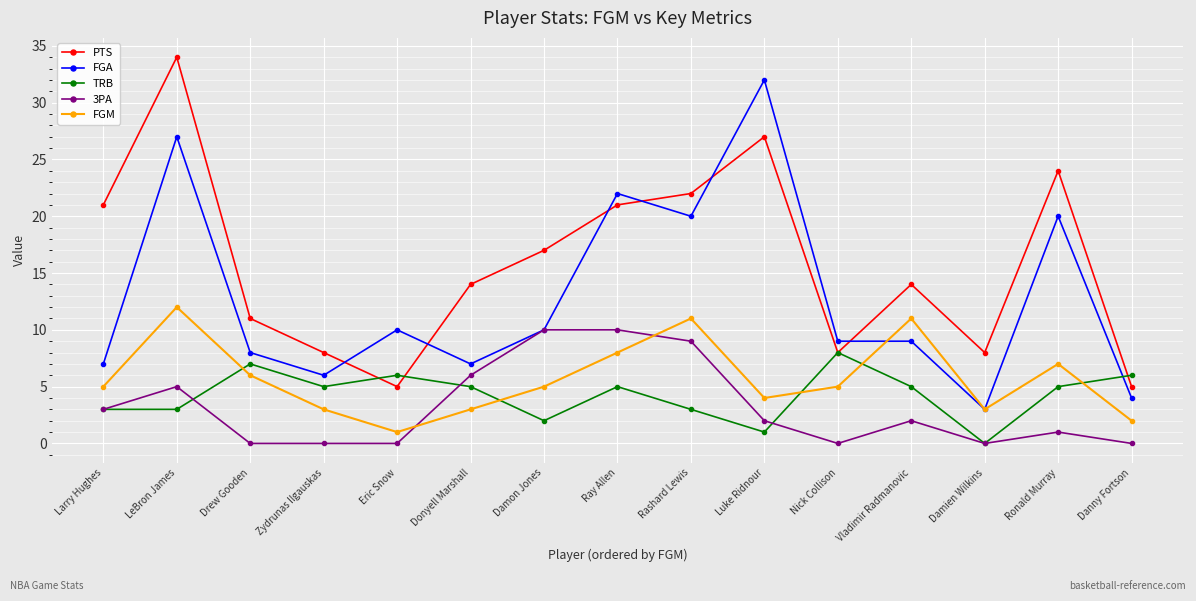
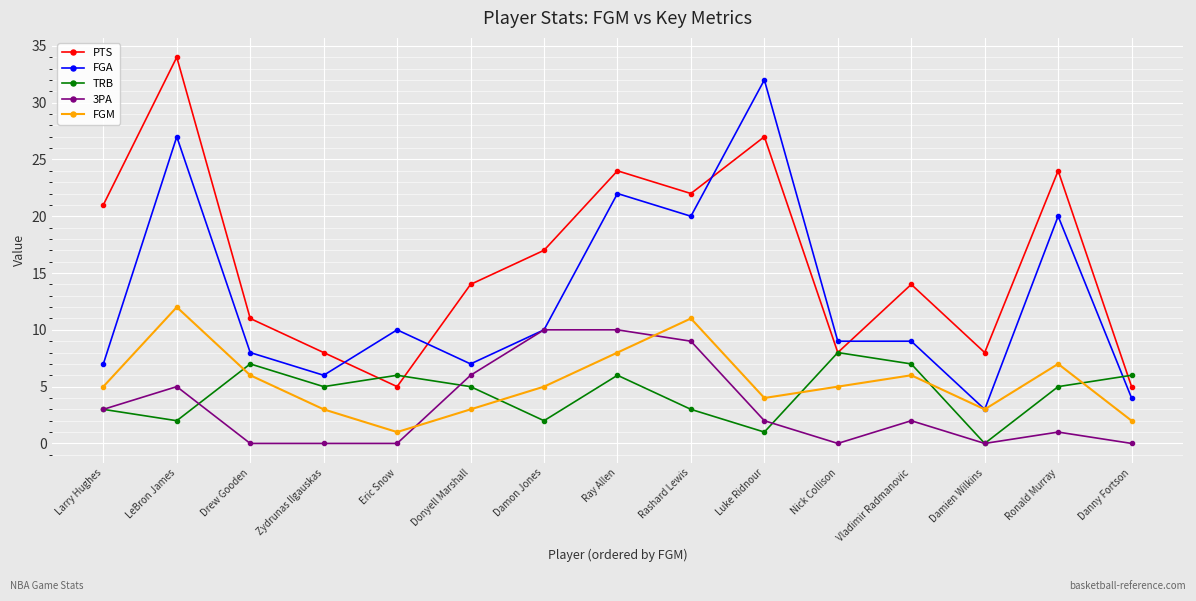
  {
    "PTS": {
      "Larry Hughes": 21,
      "LeBron James": 34,
      "Drew Gooden": 11,
      "Zydrunas Ilgauskas": 8,
      "Eric Snow": 5,
      "Donyell Marshall": 14,
      "Damon Jones": 17,
-     "Ray Allen": 21,
+     "Ray Allen": 24,
      "Rashard Lewis": 22,
      "Luke Ridnour": 27,
      "Vladimir Radmanovic": 14,
      "Damien Wilkins": 8,
      "Ronald Murray": 24,
      "Danny Fortson": 5
    },
    "FGA": {
      "Larry Hughes": 7,
      "LeBron James": 27,
      "Drew Gooden": 8,
      "Zydrunas Ilgauskas": 6,
      "Eric Snow": 10,
      "Donyell Marshall": 7,
      "Ray Allen": 22,
      "Rashard Lewis": 20,
      "Luke Ridnour": 32,
      "Nick Collison": 9,
      "Vladimir Radmanovic": 9,
      "Ronald Murray": 20,
      "Danny Fortson": 4
    },
    "TRB": {
-     "LeBron James": 3,
+     "LeBron James": 2,
      "Drew Gooden": 7,
      "Zydrunas Ilgauskas": 5,
      "Eric Snow": 6,
      "Donyell Marshall": 5,
      "Damon Jones": 2,
-     "Ray Allen": 5,
+     "Ray Allen": 6,
      "Rashard Lewis": 3,
      "Luke Ridnour": 1,
-     "Vladimir Radmanovic": 5,
+     "Vladimir Radmanovic": 7,
      "Ronald Murray": 5,
      "Danny Fortson": 6
    },
    "3PA": {
      "LeBron James": 5,
      "Drew Gooden": 0,
      "Zydrunas Ilgauskas": 0,
      "Eric Snow": 0,
      "Donyell Marshall": 6,
      "Ray Allen": 10,
      "Rashard Lewis": 9,
      "Luke Ridnour": 2,
      "Nick Collison": 0,
      "Vladimir Radmanovic": 2,
      "Ronald Murray": 1,
      "Danny Fortson": 0
    },
    "FGM": {
      "Larry Hughes": 5,
      "LeBron James": 12,
      "Drew Gooden": 6,
      "Zydrunas Ilgauskas": 3,
      "Eric Snow": 1,
      "Donyell Marshall": 3,
      "Damon Jones": 5,
      "Ray Allen": 8,
      "Rashard Lewis": 11,
      "Luke Ridnour": 4,
      "Nick Collison": 5,
-     "Vladimir Radmanovic": 11,
+     "Vladimir Radmanovic": 6,
      "Ronald Murray": 7,
      "Danny Fortson": 2
    }
  }
